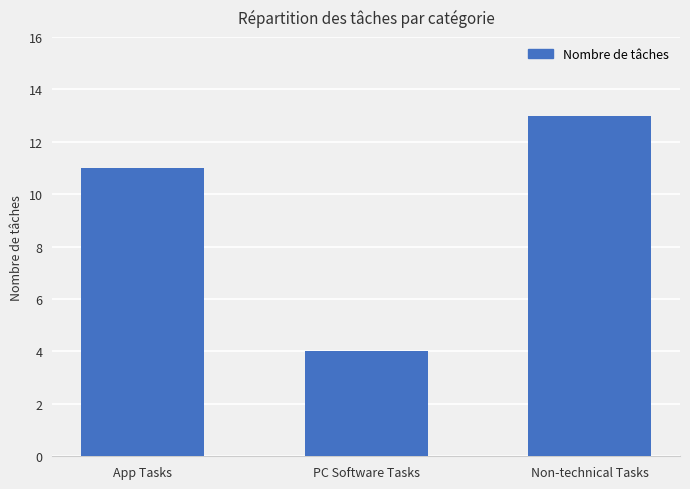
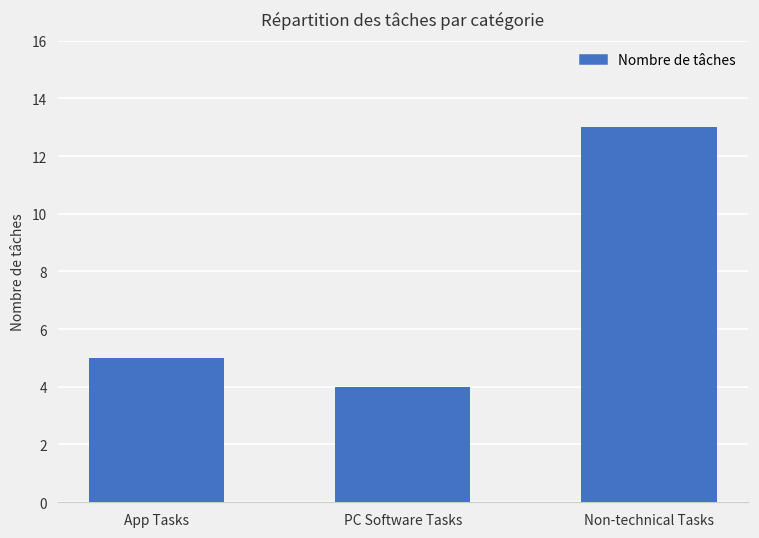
  {
-   "App Tasks": 11,
+   "App Tasks": 5,
    "PC Software Tasks": 4,
    "Non-technical Tasks": 13
  }
